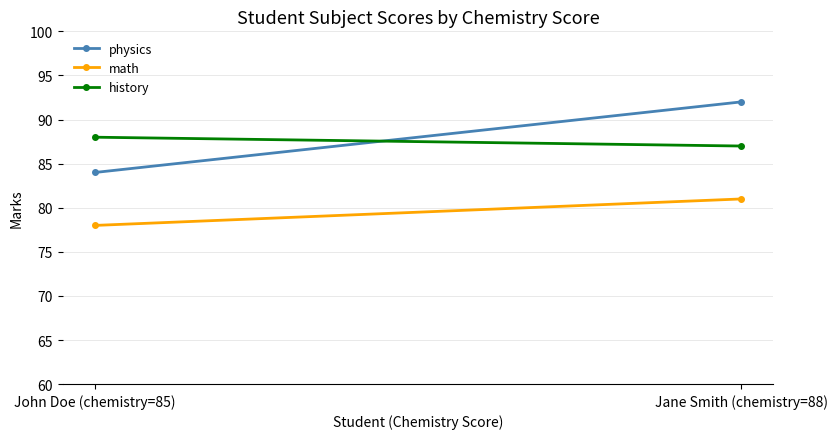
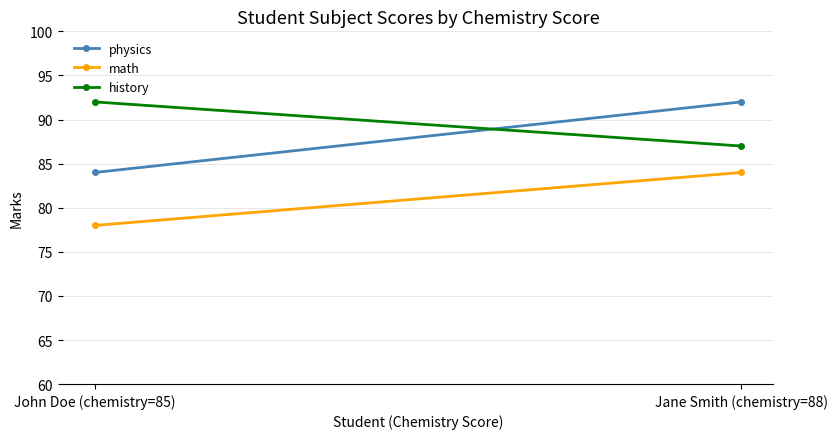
  {
    "physics": {
      "John Doe (chemistry=85)": 84,
      "Jane Smith (chemistry=88)": 92
    },
    "math": {
      "John Doe (chemistry=85)": 78,
-     "Jane Smith (chemistry=88)": 81
+     "Jane Smith (chemistry=88)": 84
    },
    "history": {
-     "John Doe (chemistry=85)": 88,
+     "John Doe (chemistry=85)": 92,
      "Jane Smith (chemistry=88)": 87
    }
  }
